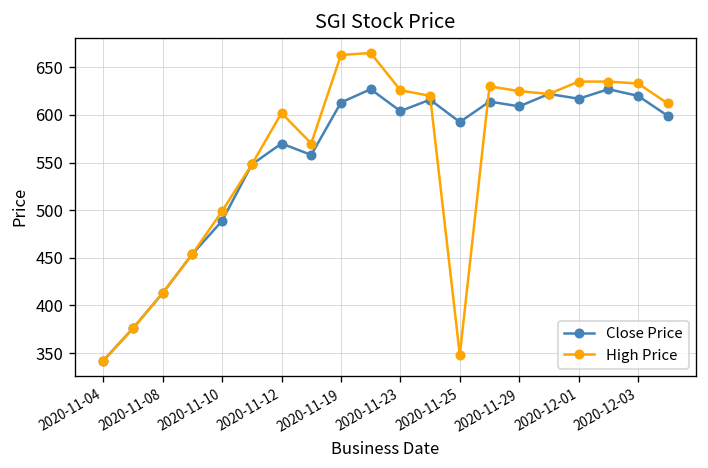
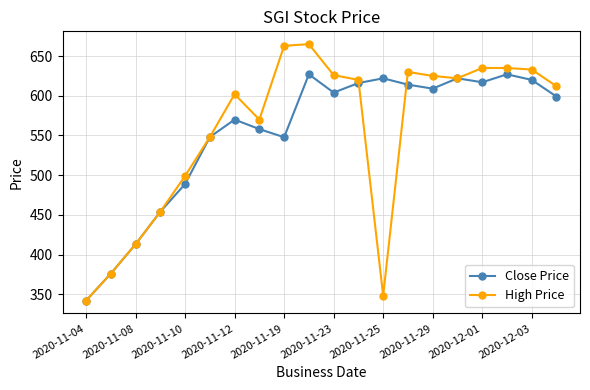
  {
    "Close Price": {
      "2020-11-10": 490,
      "2020-11-12": 570,
-     "2020-11-19": 610,
+     "2020-11-19": 550,
      "2020-11-23": 600,
-     "2020-11-25": 590,
+     "2020-11-25": 620,
      "2020-11-29": 610,
      "2020-12-01": 620,
      "2020-12-03": 620
    },
    "High Price": {
      "2020-11-10": 500,
      "2020-11-12": 600,
      "2020-11-19": 660,
      "2020-11-23": 630,
      "2020-11-25": 350,
      "2020-11-29": 630,
      "2020-12-01": 640,
      "2020-12-03": 630
    }
  }
